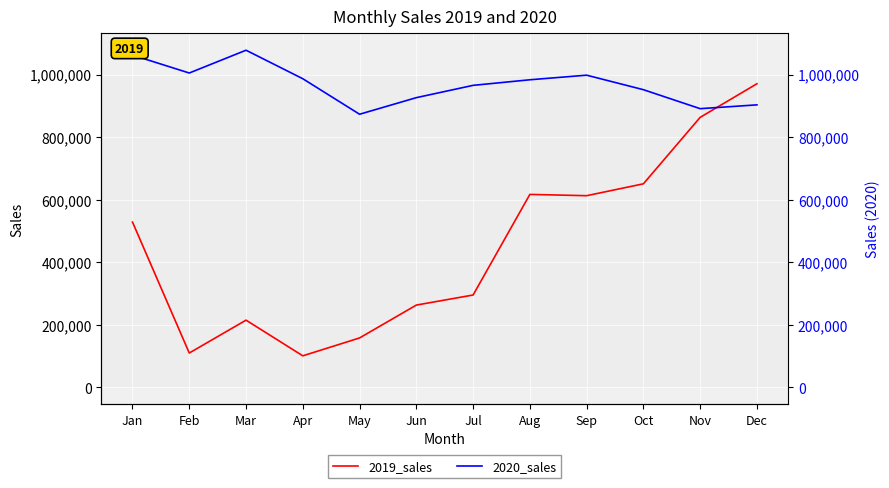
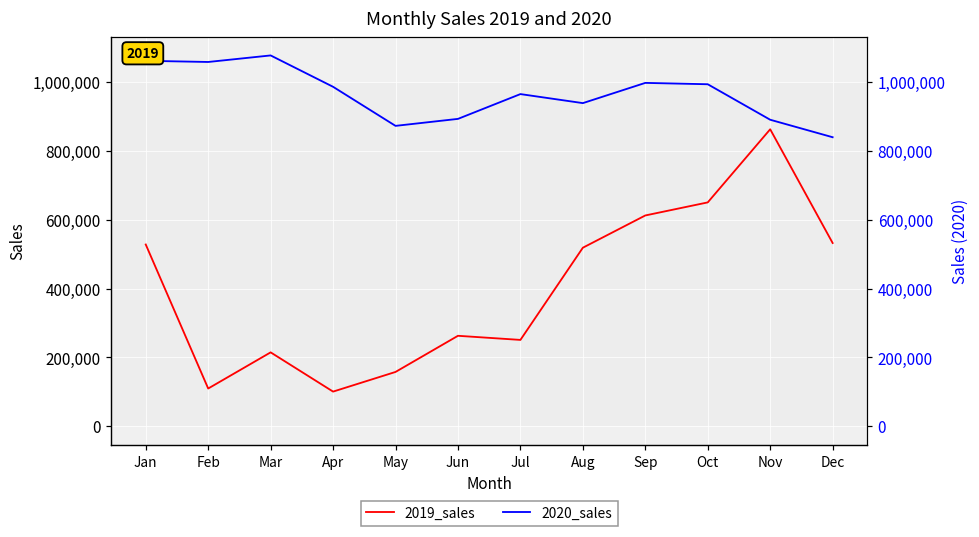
  {
    "2019_sales": {
      "Jan": "530,000",
      "Feb": "110,000",
      "Mar": "210,000",
      "Apr": "100,000",
      "May": "160,000",
      "Jun": "260,000",
-     "Jul": "300,000",
-     "Aug": "620,000",
+     "Jul": "250,000",
+     "Aug": "520,000",
      "Sep": "610,000",
      "Oct": "650,000",
      "Nov": "860,000",
-     "Dec": "970,000"
+     "Dec": "530,000"
    },
    "2020_sales": {
-     "Feb": "1,000,000",
+     "Feb": "1,060,000",
      "Mar": "1,080,000",
      "Apr": "990,000",
      "May": "870,000",
-     "Jun": "930,000",
+     "Jun": "890,000",
      "Jul": "970,000",
-     "Aug": "980,000",
+     "Aug": "940,000",
      "Sep": "1,000,000",
-     "Oct": "950,000",
+     "Oct": "990,000",
      "Nov": "890,000",
-     "Dec": "900,000"
+     "Dec": "840,000"
    }
  }
